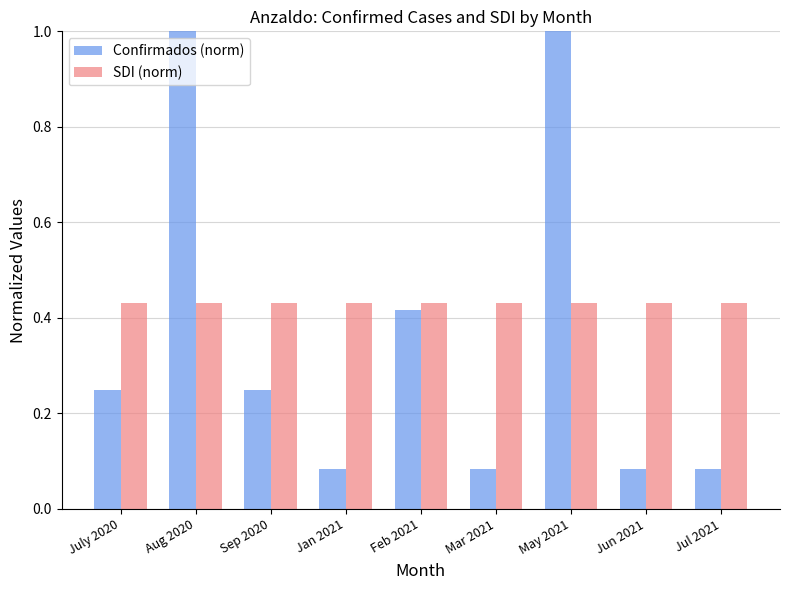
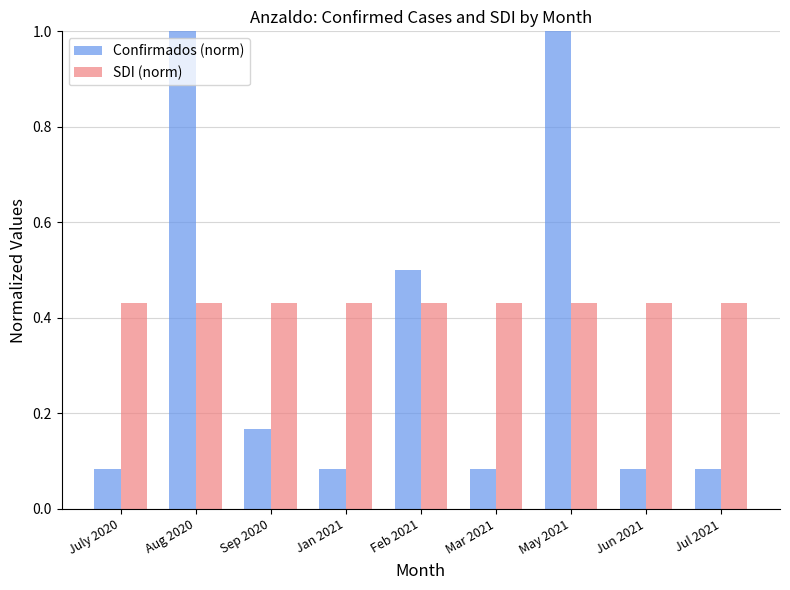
  {
    "Confirmados (norm)": {
-     "July 2020": 0.25,
+     "July 2020": 0.08,
      "Aug 2020": 1.00,
-     "Sep 2020": 0.25,
+     "Sep 2020": 0.17,
      "Jan 2021": 0.08,
-     "Feb 2021": 0.42,
+     "Feb 2021": 0.50,
      "Mar 2021": 0.08,
      "May 2021": 1.00,
      "Jun 2021": 0.08,
      "Jul 2021": 0.08
    },
    "SDI (norm)": {
      "July 2020": 0.43,
      "Aug 2020": 0.43,
      "Sep 2020": 0.43,
      "Jan 2021": 0.43,
      "Feb 2021": 0.43,
      "Mar 2021": 0.43,
      "May 2021": 0.43,
      "Jun 2021": 0.43,
      "Jul 2021": 0.43
    }
  }
